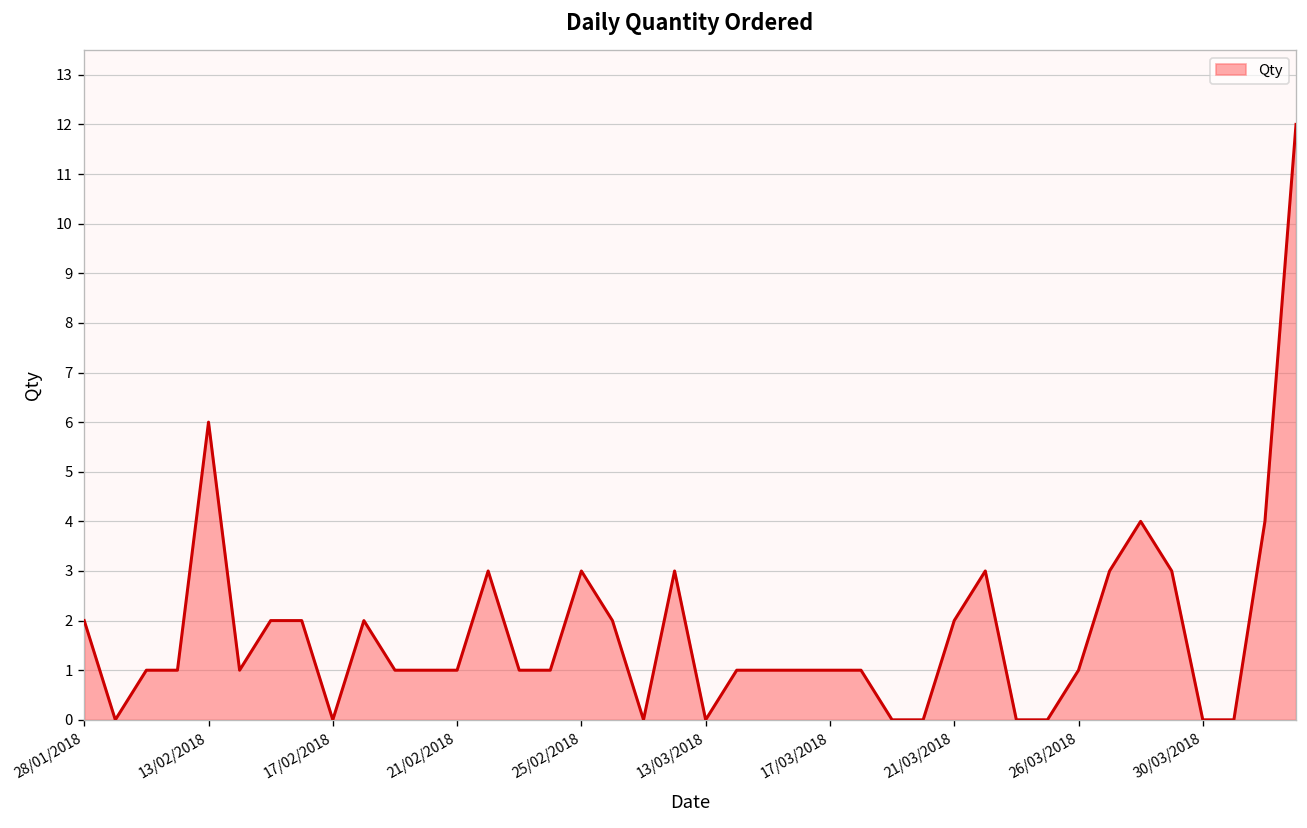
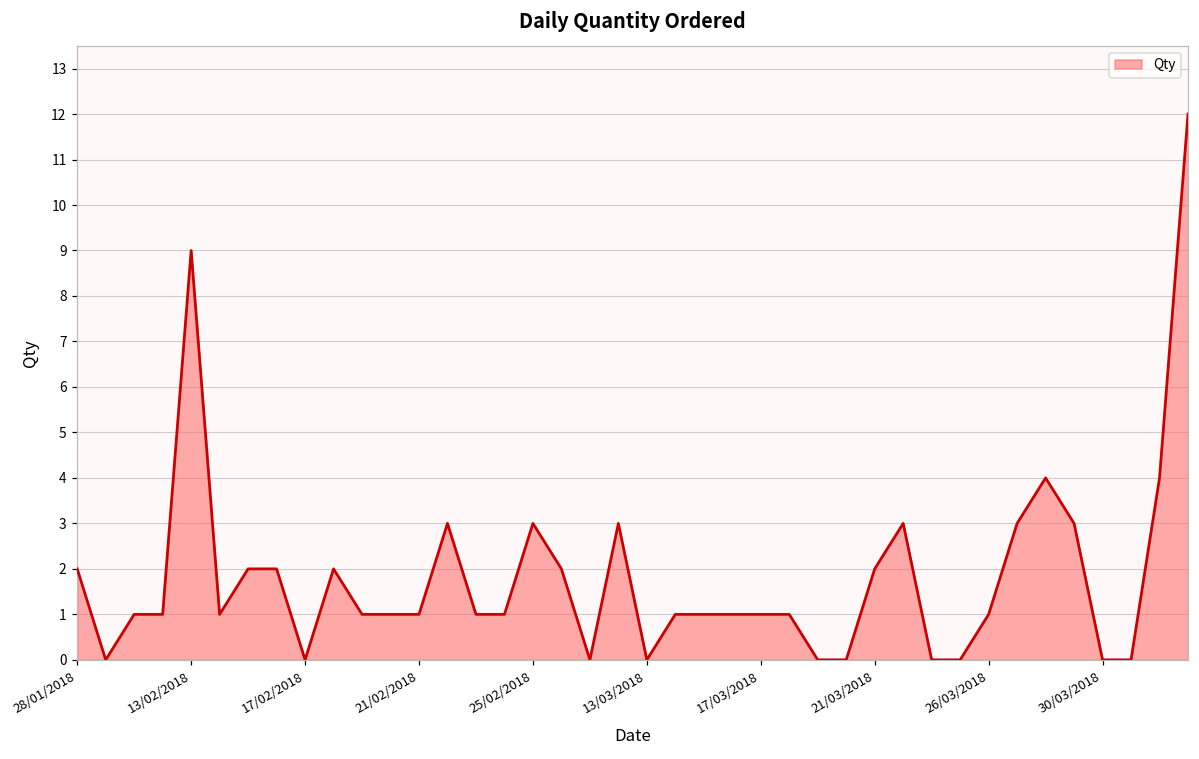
  {
    "28/01/2018": 2,
-   "13/02/2018": 6,
+   "13/02/2018": 9,
    "17/02/2018": 0,
    "21/02/2018": 1,
    "25/02/2018": 3,
    "13/03/2018": 0,
    "17/03/2018": 1,
    "21/03/2018": 2,
    "26/03/2018": 1,
    "30/03/2018": 0
  }
